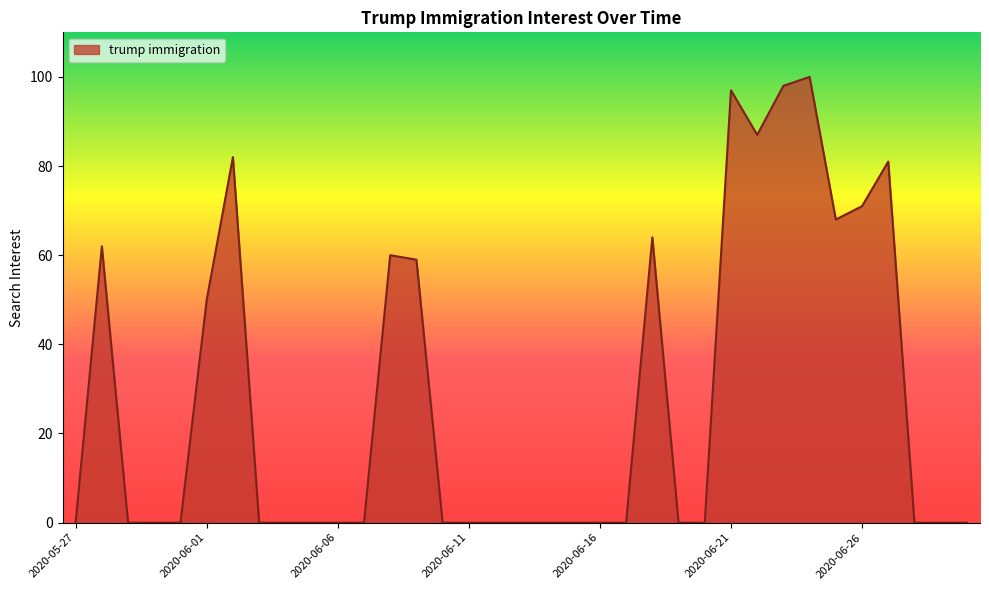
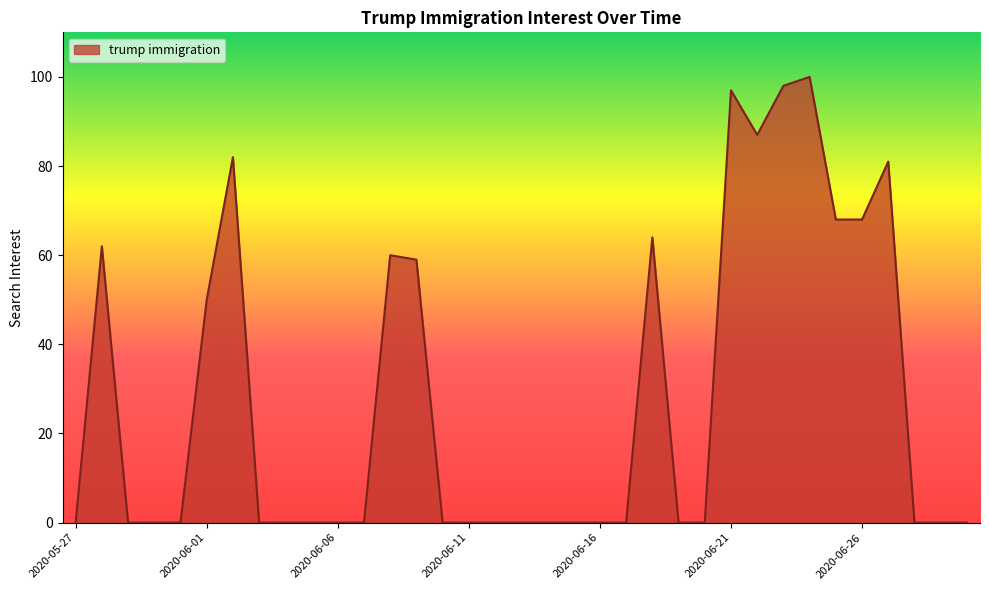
  {
    "2020-05-27": 0,
    "2020-06-01": 50,
    "2020-06-06": 0,
    "2020-06-11": 0,
    "2020-06-16": 0,
    "2020-06-21": 97,
-   "2020-06-26": 71
+   "2020-06-26": 68
  }
